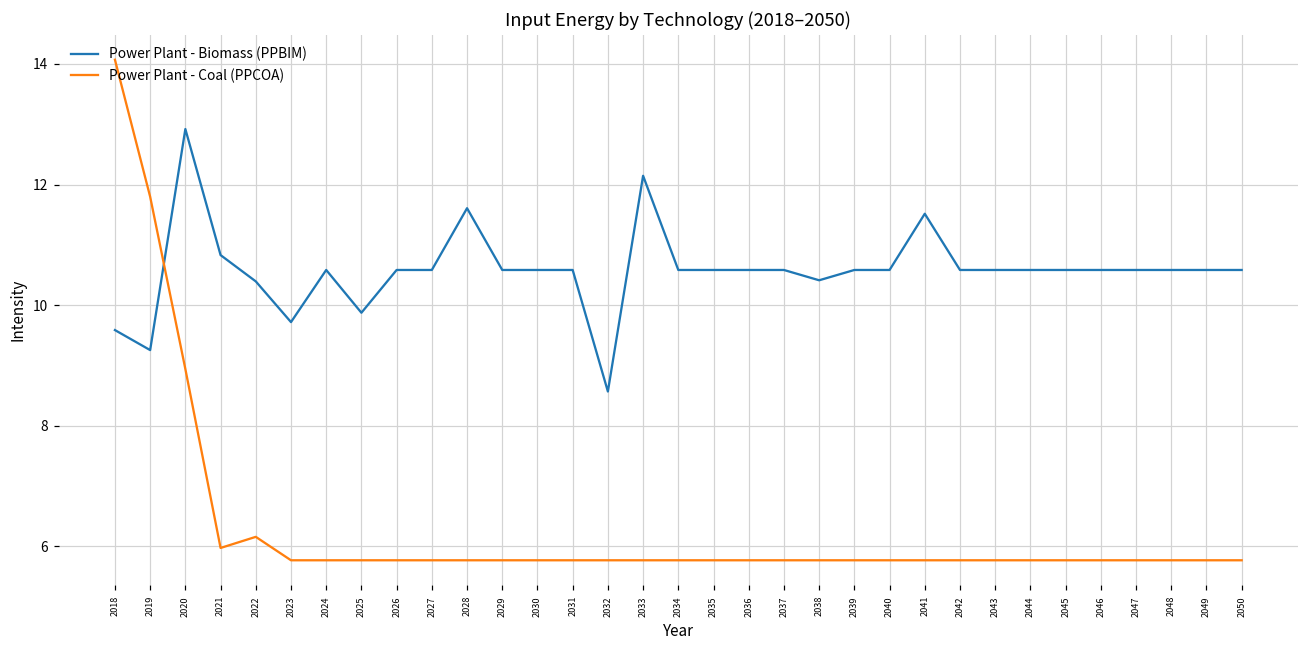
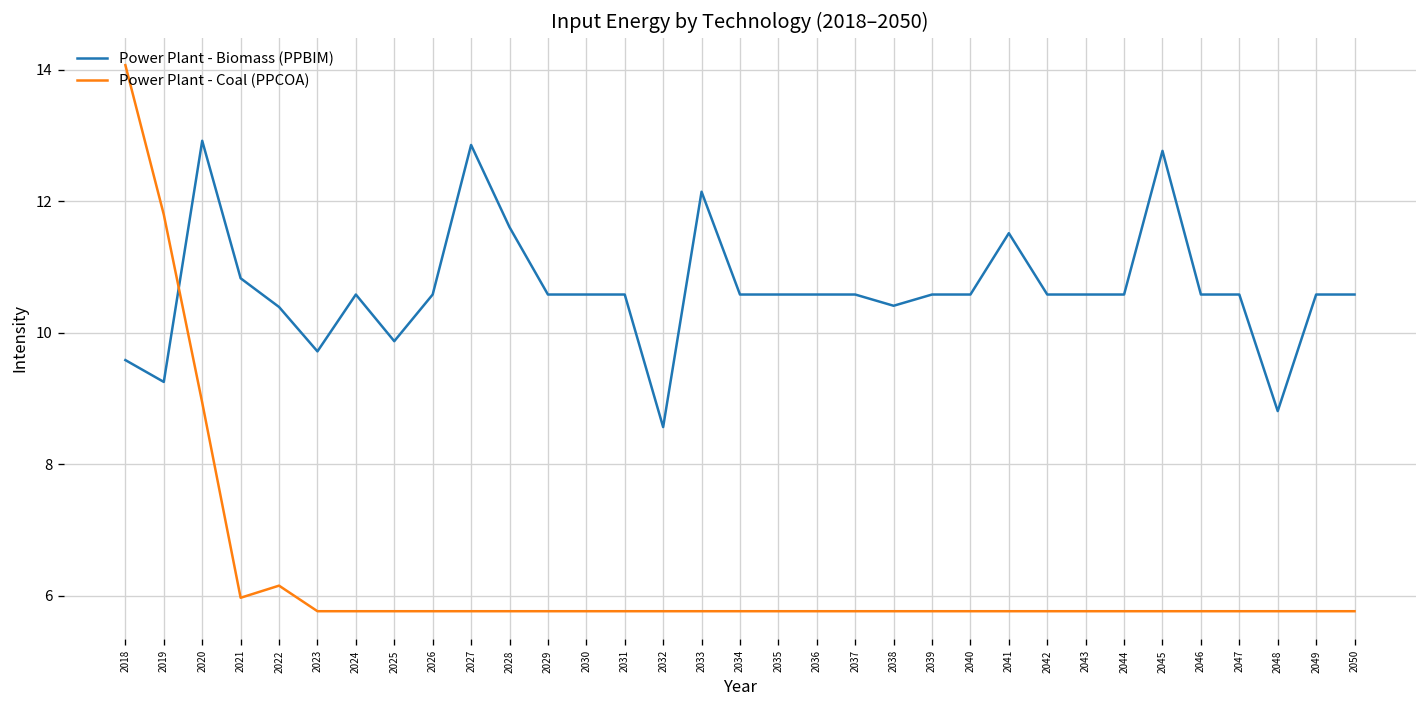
  {
    "Power Plant - Biomass (PPBIM)": {
      "2018": 9.6,
      "2019": 9.3,
      "2020": 12.9,
      "2021": 10.8,
      "2022": 10.4,
      "2023": 9.7,
      "2024": 10.6,
      "2025": 9.9,
      "2026": 10.6,
-     "2027": 10.6,
+     "2027": 12.9,
      "2028": 11.6,
      "2029": 10.6,
      "2030": 10.6,
      "2031": 10.6,
      "2032": 8.6,
      "2033": 12.1,
      "2034": 10.6,
      "2035": 10.6,
      "2036": 10.6,
      "2037": 10.6,
      "2038": 10.4,
      "2039": 10.6,
      "2040": 10.6,
      "2041": 11.5,
      "2042": 10.6,
      "2043": 10.6,
      "2044": 10.6,
-     "2045": 10.6,
+     "2045": 12.8,
      "2046": 10.6,
      "2047": 10.6,
-     "2048": 10.6,
+     "2048": 8.8,
      "2049": 10.6,
      "2050": 10.6
    },
    "Power Plant - Coal (PPCOA)": {
      "2018": 14.1,
      "2019": 11.8,
      "2020": 8.9,
      "2021": 6.0,
      "2022": 6.2,
      "2023": 5.8,
      "2024": 5.8,
      "2025": 5.8,
      "2026": 5.8,
      "2027": 5.8,
      "2028": 5.8,
      "2029": 5.8,
      "2030": 5.8,
      "2031": 5.8,
      "2032": 5.8,
      "2033": 5.8,
      "2034": 5.8,
      "2035": 5.8,
      "2036": 5.8,
      "2037": 5.8,
      "2038": 5.8,
      "2039": 5.8,
      "2040": 5.8,
      "2041": 5.8,
      "2042": 5.8,
      "2043": 5.8,
      "2044": 5.8,
      "2045": 5.8,
      "2046": 5.8,
      "2047": 5.8,
      "2048": 5.8,
      "2049": 5.8,
      "2050": 5.8
    }
  }
